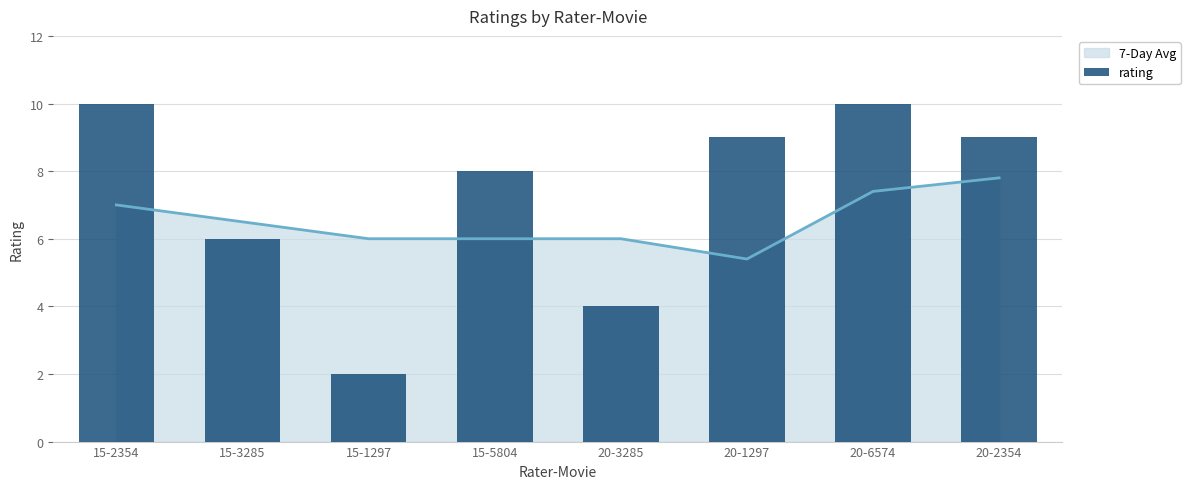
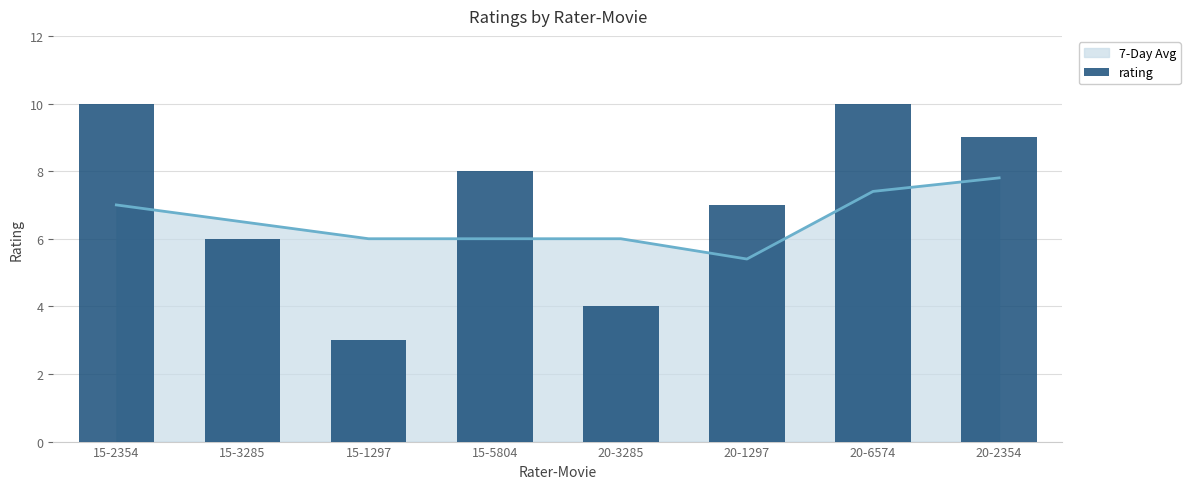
  {
    "7-Day Avg": {
      "15-2354": 7,
      "15-3285": 6.5,
      "15-1297": 6,
      "15-5804": 6,
      "20-3285": 6,
      "20-1297": 5.4,
      "20-6574": 7.4,
      "20-2354": 7.8
    },
    "rating": {
      "15-2354": 10,
      "15-3285": 6,
-     "15-1297": 2,
+     "15-1297": 3,
      "15-5804": 8,
      "20-3285": 4,
-     "20-1297": 9,
+     "20-1297": 7,
      "20-6574": 10,
      "20-2354": 9
    }
  }
